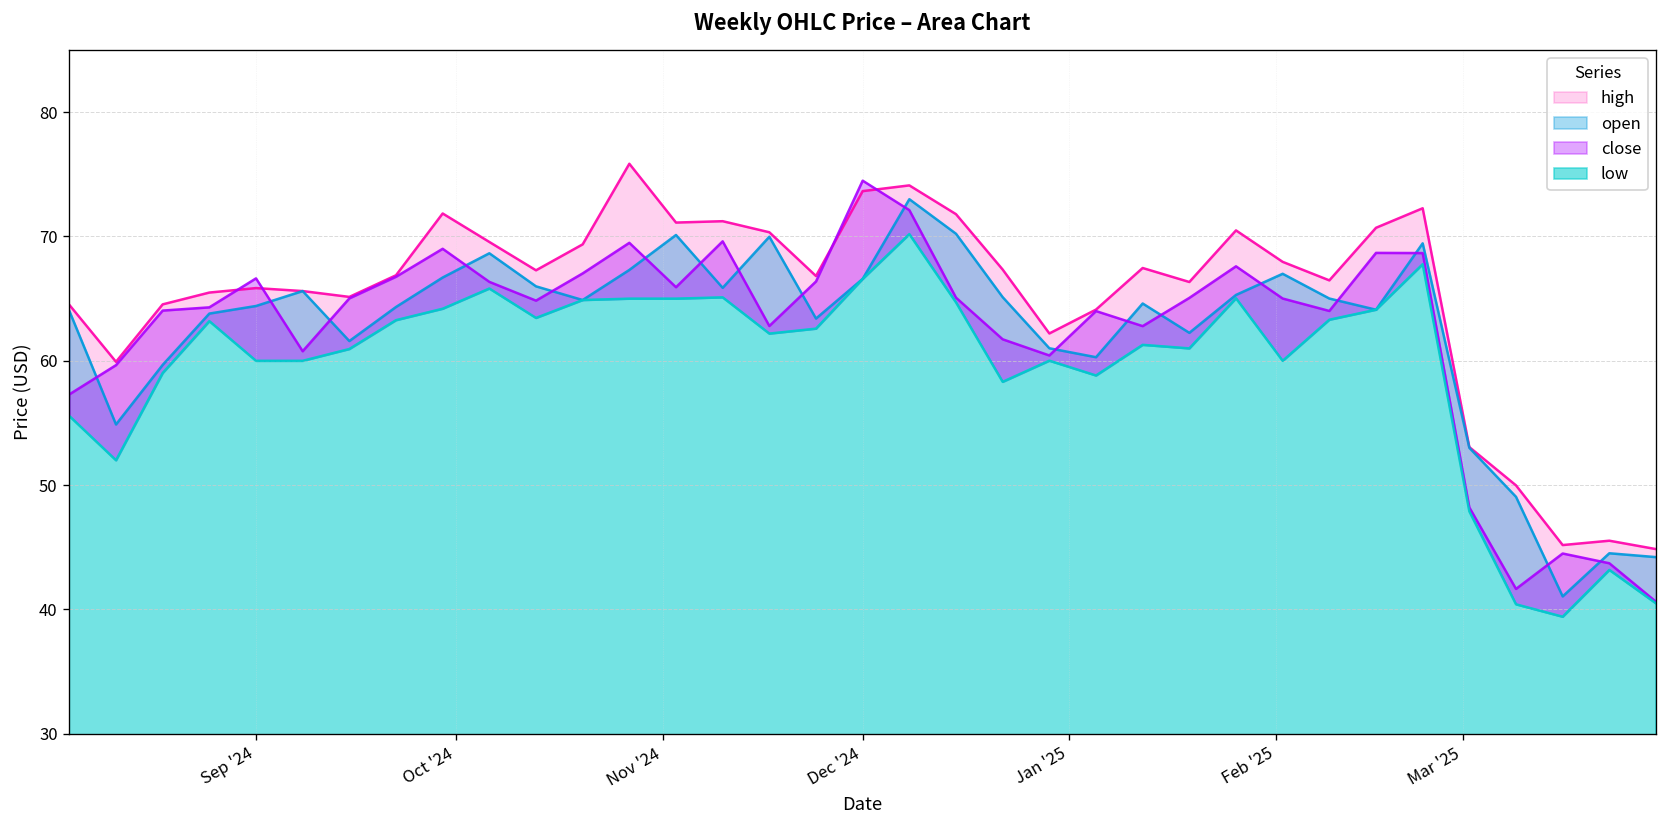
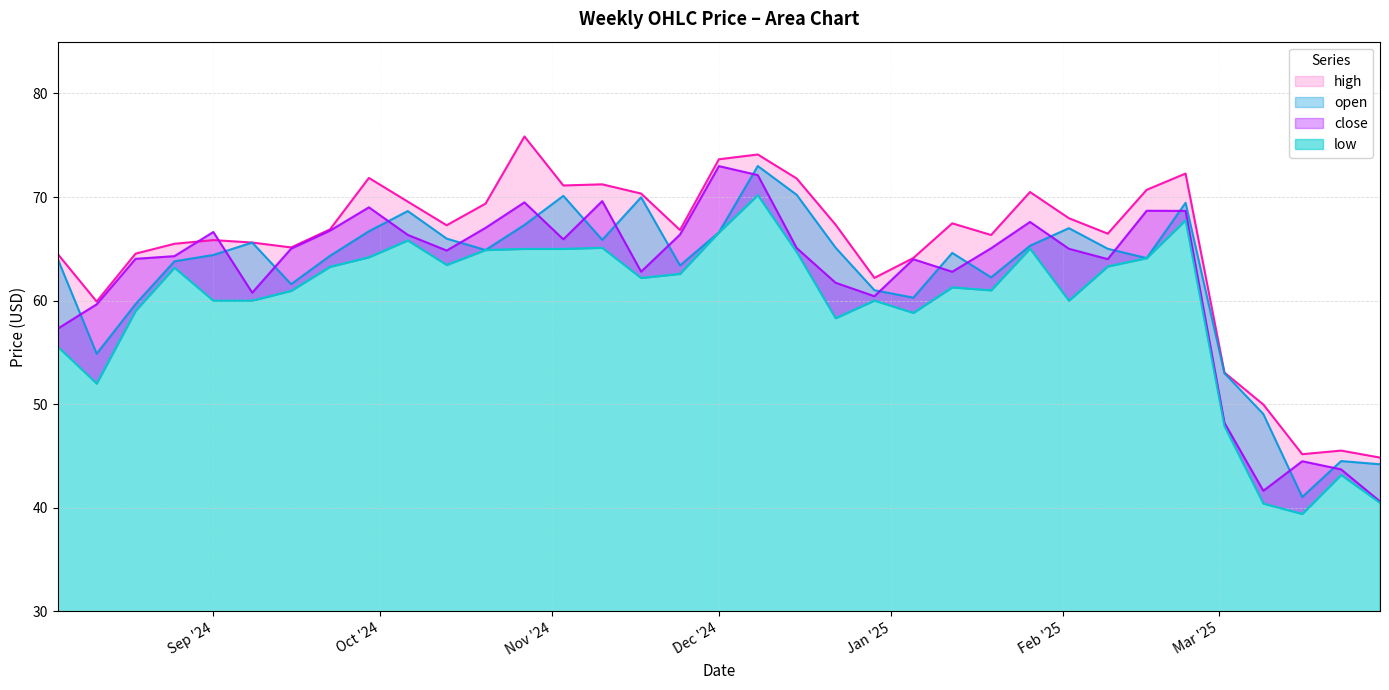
  {
    "high": {
      "Sep '24": 65.9,
      "Dec '24": 73.7
    },
    "close": {
      "Sep '24": 66.6,
-     "Dec '24": 74.5
+     "Dec '24": 73.0
    }
  }
